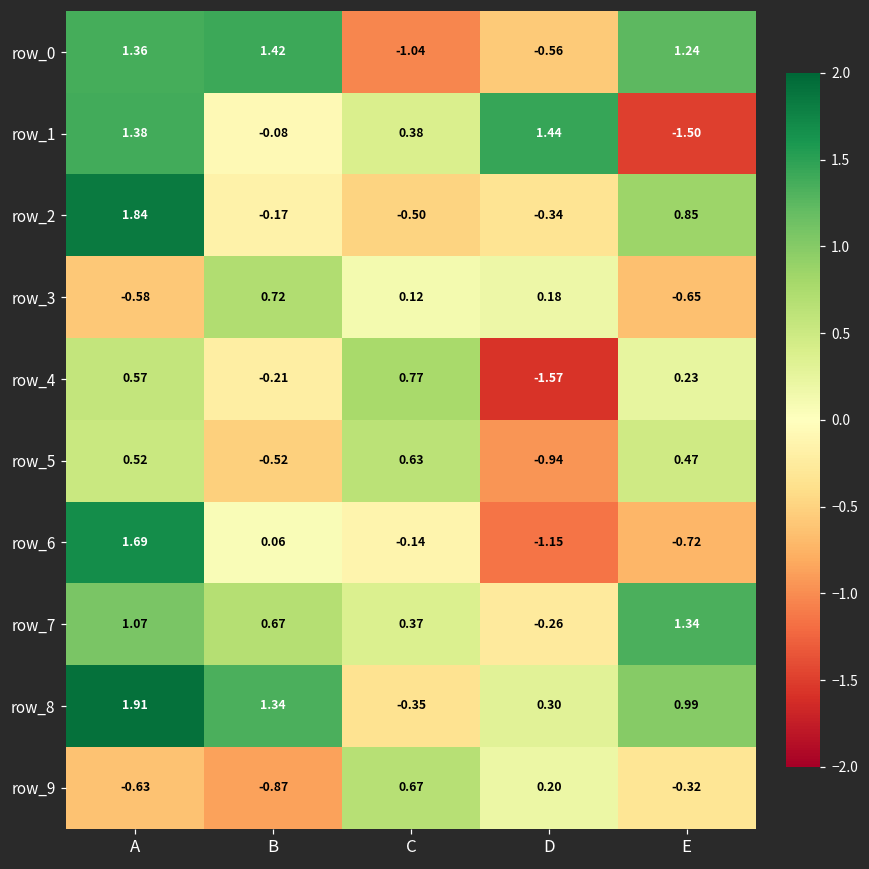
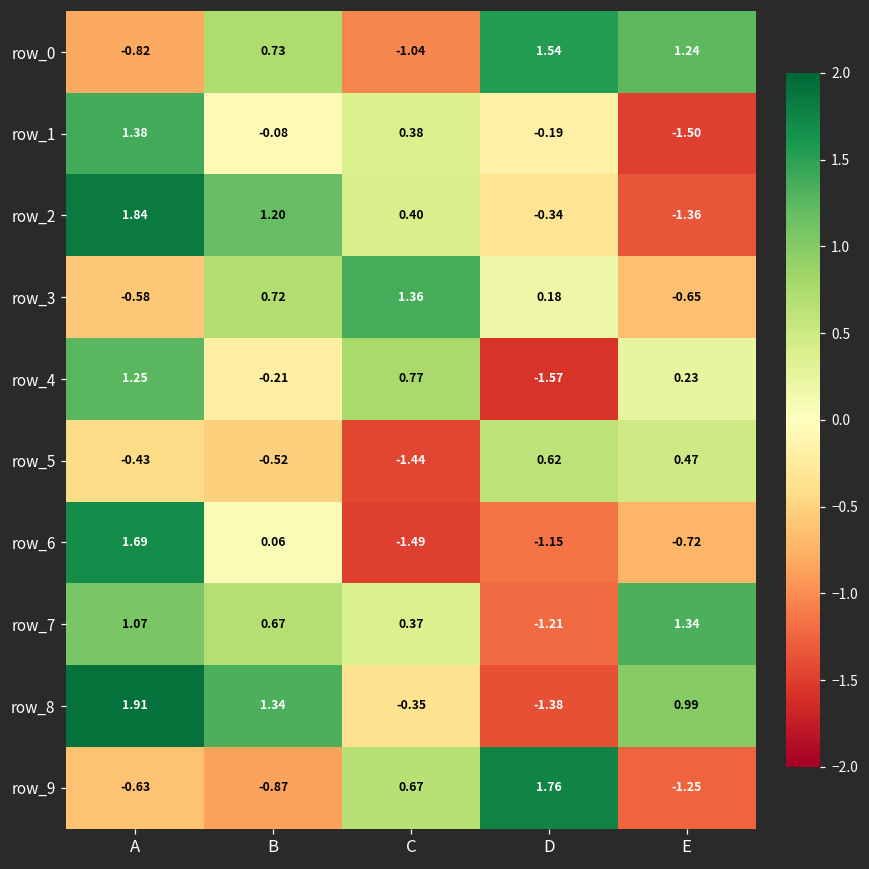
  {
    "row_0": {
-     "A": 1.36,
-     "B": 1.42,
+     "A": -0.82,
+     "B": 0.73,
      "C": -1.04,
-     "D": -0.56,
+     "D": 1.54,
      "E": 1.24
    },
    "row_1": {
      "A": 1.38,
      "B": -0.08,
      "C": 0.38,
-     "D": 1.44,
+     "D": -0.19,
      "E": -1.50
    },
    "row_2": {
      "A": 1.84,
-     "B": -0.17,
-     "C": -0.50,
+     "B": 1.20,
+     "C": 0.40,
      "D": -0.34,
-     "E": 0.85
+     "E": -1.36
    },
    "row_3": {
      "A": -0.58,
      "B": 0.72,
-     "C": 0.12,
+     "C": 1.36,
      "D": 0.18,
      "E": -0.65
    },
    "row_4": {
-     "A": 0.57,
+     "A": 1.25,
      "B": -0.21,
      "C": 0.77,
      "D": -1.57,
      "E": 0.23
    },
    "row_5": {
-     "A": 0.52,
+     "A": -0.43,
      "B": -0.52,
-     "C": 0.63,
-     "D": -0.94,
+     "C": -1.44,
+     "D": 0.62,
      "E": 0.47
    },
    "row_6": {
      "A": 1.69,
      "B": 0.06,
-     "C": -0.14,
+     "C": -1.49,
      "D": -1.15,
      "E": -0.72
    },
    "row_7": {
      "A": 1.07,
      "B": 0.67,
      "C": 0.37,
-     "D": -0.26,
+     "D": -1.21,
      "E": 1.34
    },
    "row_8": {
      "A": 1.91,
      "B": 1.34,
      "C": -0.35,
-     "D": 0.30,
+     "D": -1.38,
      "E": 0.99
    },
    "row_9": {
      "A": -0.63,
      "B": -0.87,
      "C": 0.67,
-     "D": 0.20,
-     "E": -0.32
+     "D": 1.76,
+     "E": -1.25
    }
  }
